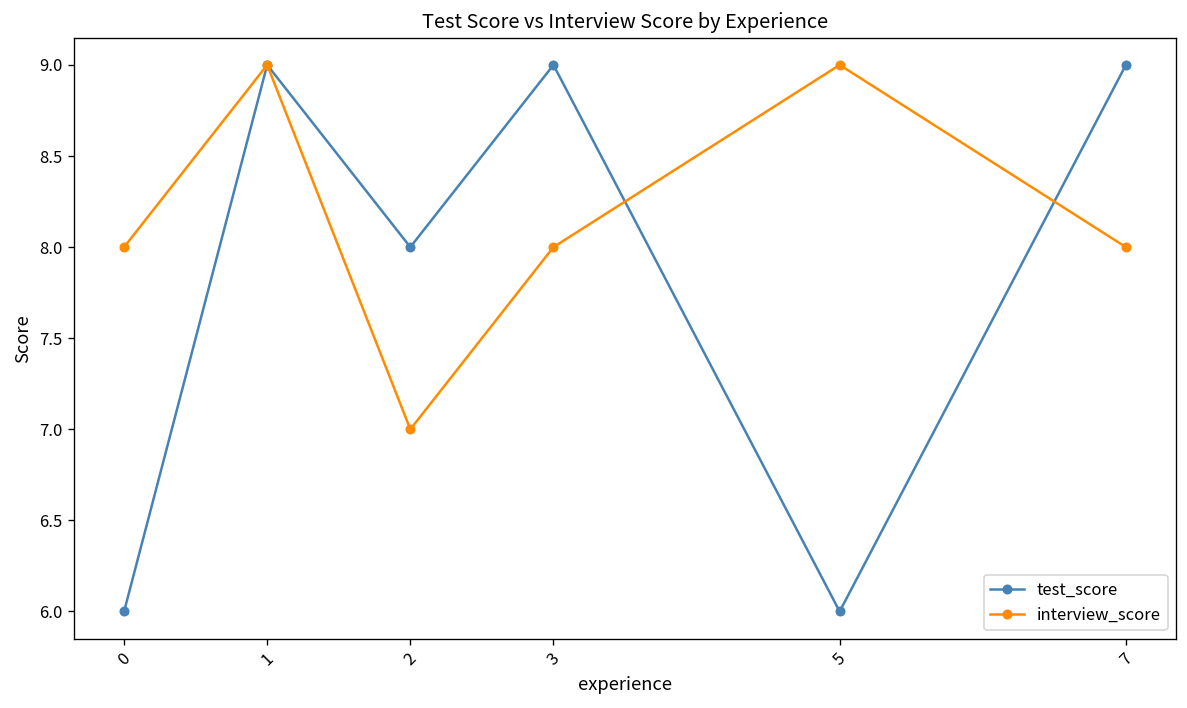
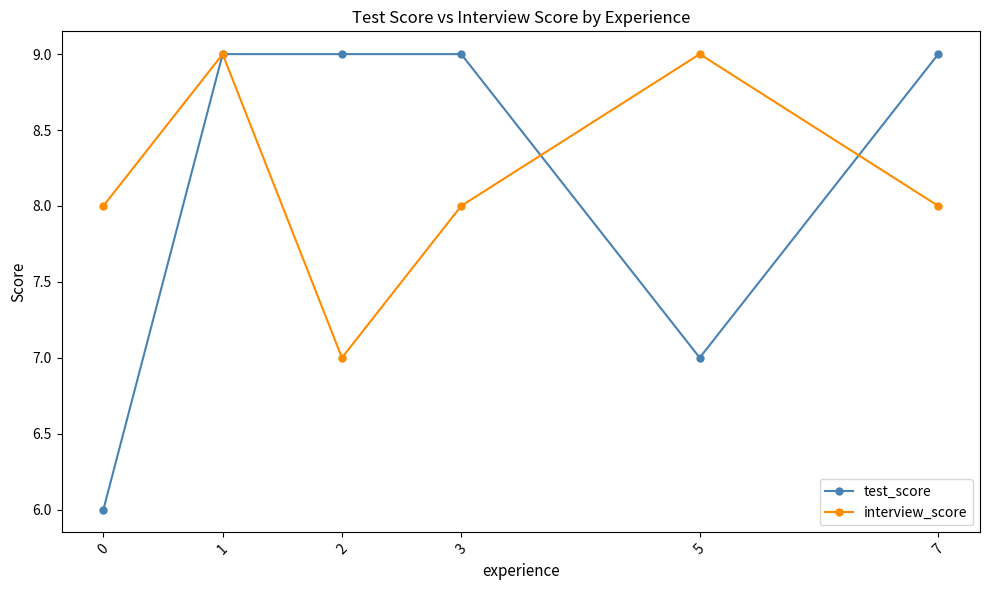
  {
    "test_score": {
      "0": 6,
-     "2": 8,
+     "2": 9,
      "3": 9,
-     "5": 6,
+     "5": 7,
      "7": 9
    },
    "interview_score": {
      "0": 8,
      "2": 7,
      "3": 8,
      "5": 9,
      "7": 8
    }
  }
